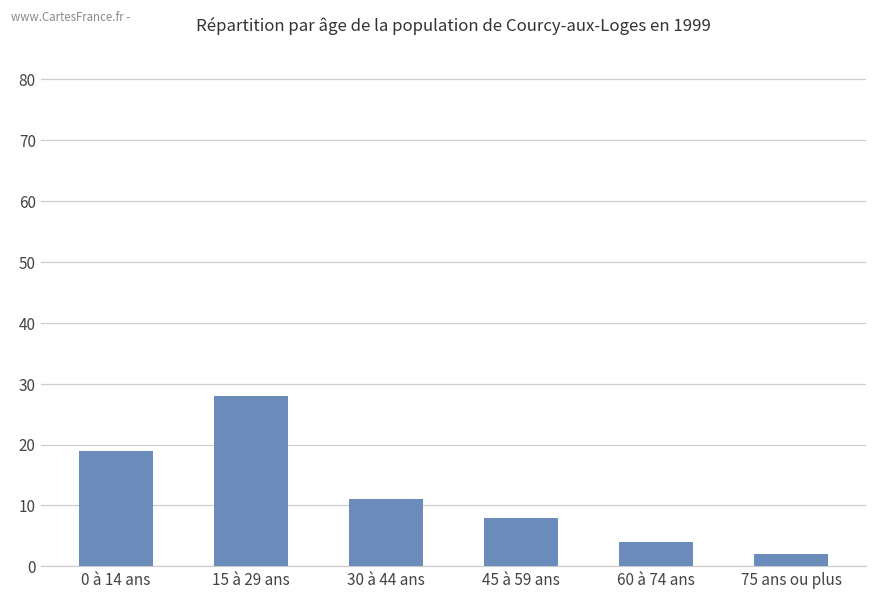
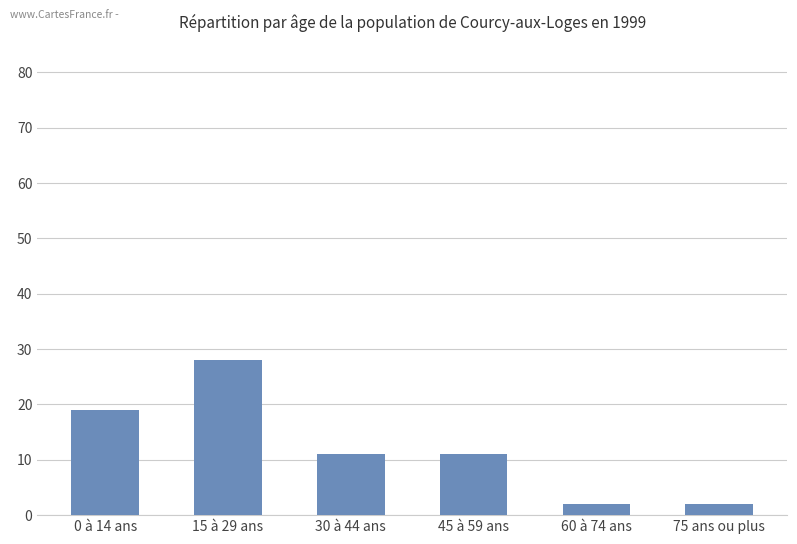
  {
    "0 à 14 ans": 19,
    "15 à 29 ans": 28,
    "30 à 44 ans": 11,
-   "45 à 59 ans": 8,
-   "60 à 74 ans": 4,
+   "45 à 59 ans": 11,
+   "60 à 74 ans": 2,
    "75 ans ou plus": 2
  }
